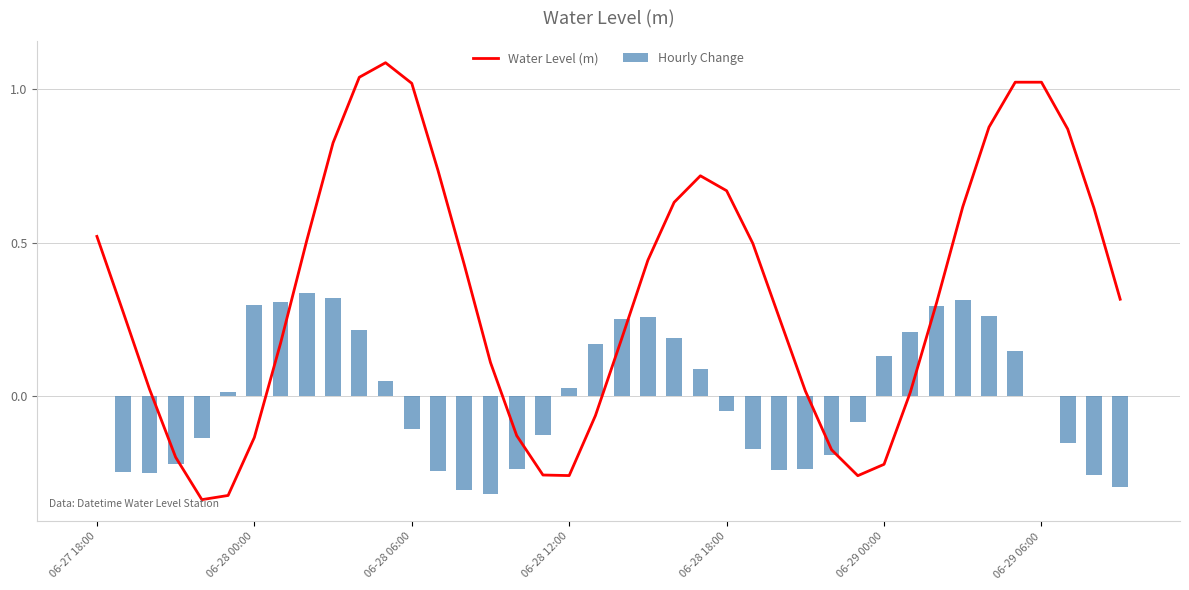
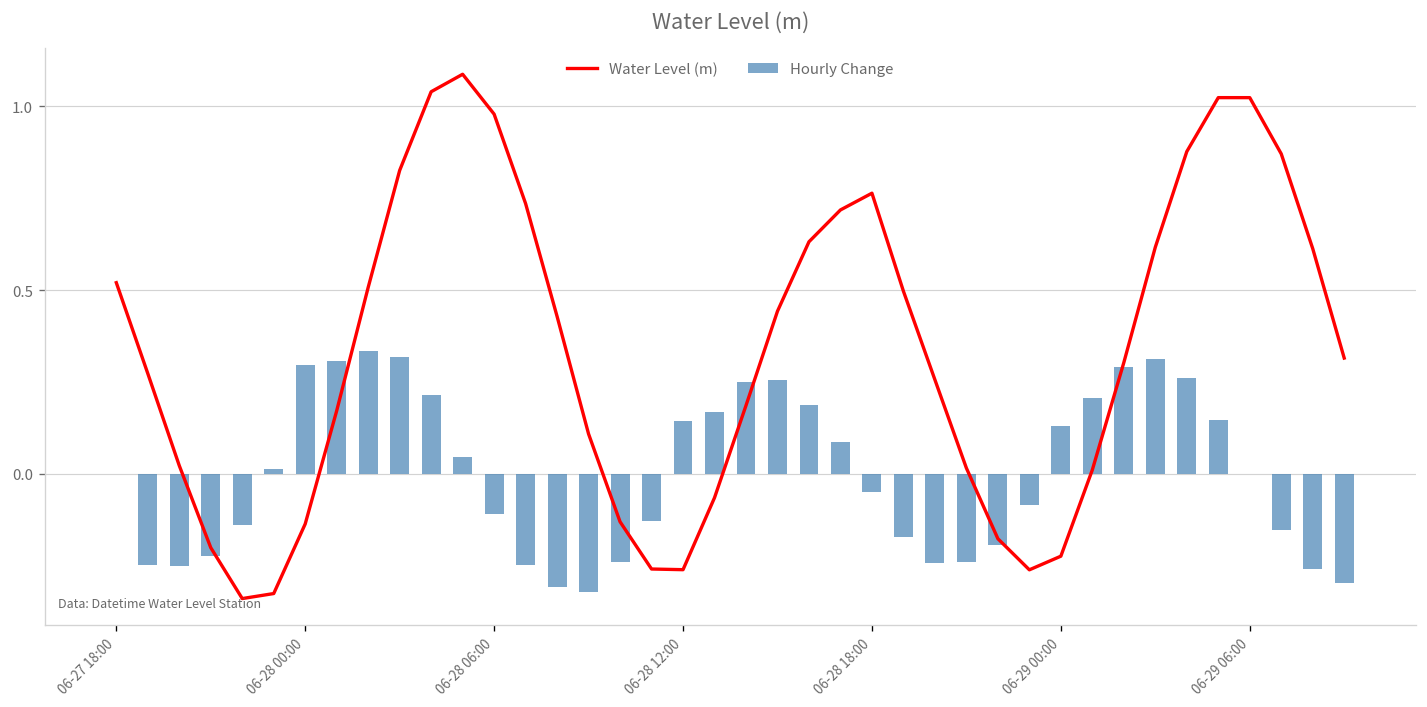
  {
    "Water Level (m)": {
      "06-27 18:00": 0.52,
      "06-28 00:00": -0.14,
-     "06-28 06:00": 1.02,
+     "06-28 06:00": 0.98,
      "06-28 12:00": -0.26,
-     "06-28 18:00": 0.67,
+     "06-28 18:00": 0.76,
      "06-29 00:00": -0.22,
      "06-29 06:00": 1.02
    },
    "Hourly Change": {
      "06-27 18:00": 0.00,
      "06-28 00:00": 0.30,
      "06-28 06:00": -0.11,
-     "06-28 12:00": 0.03,
+     "06-28 12:00": 0.14,
      "06-28 18:00": -0.05,
      "06-29 00:00": 0.13
    }
  }
